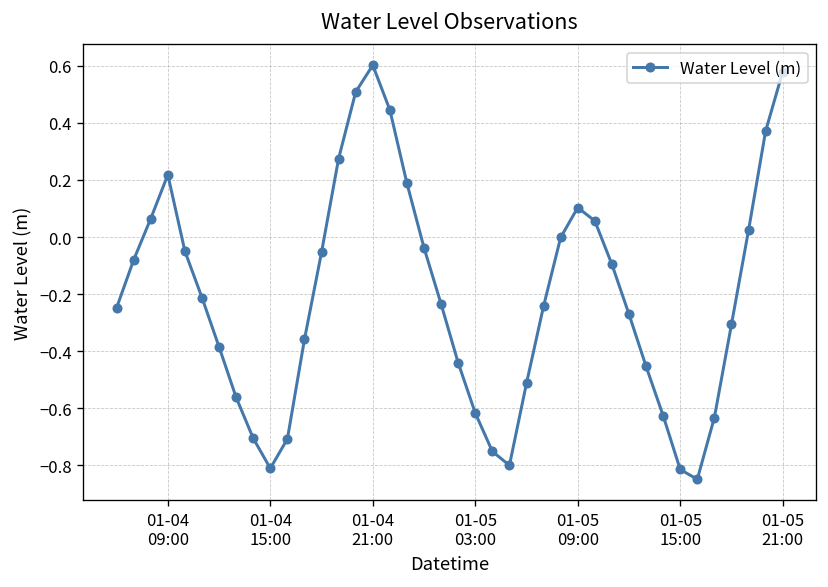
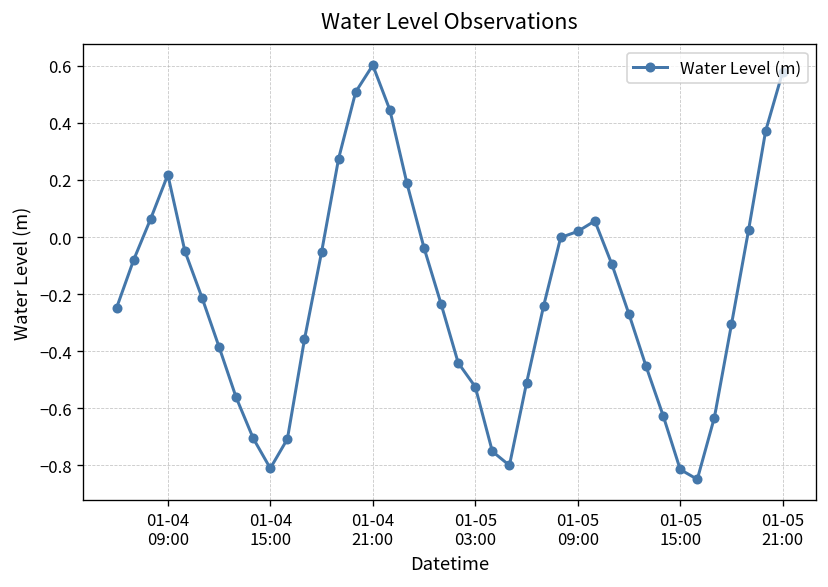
  {
    "01-04 09:00": 0.22,
    "01-04 15:00": -0.81,
    "01-04 21:00": 0.60,
-   "01-05 03:00": -0.62,
-   "01-05 09:00": 0.10,
+   "01-05 03:00": -0.53,
+   "01-05 09:00": 0.02,
    "01-05 15:00": -0.82
  }
